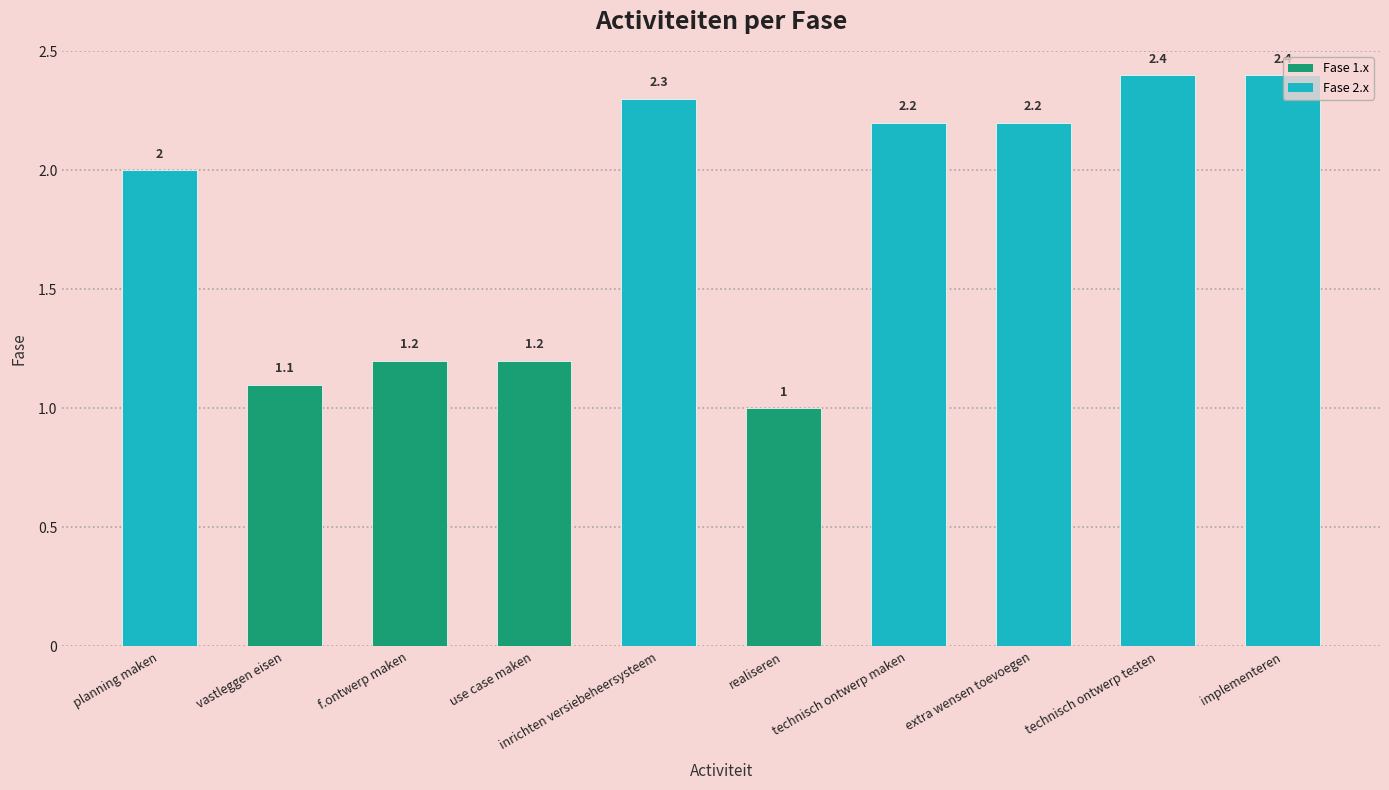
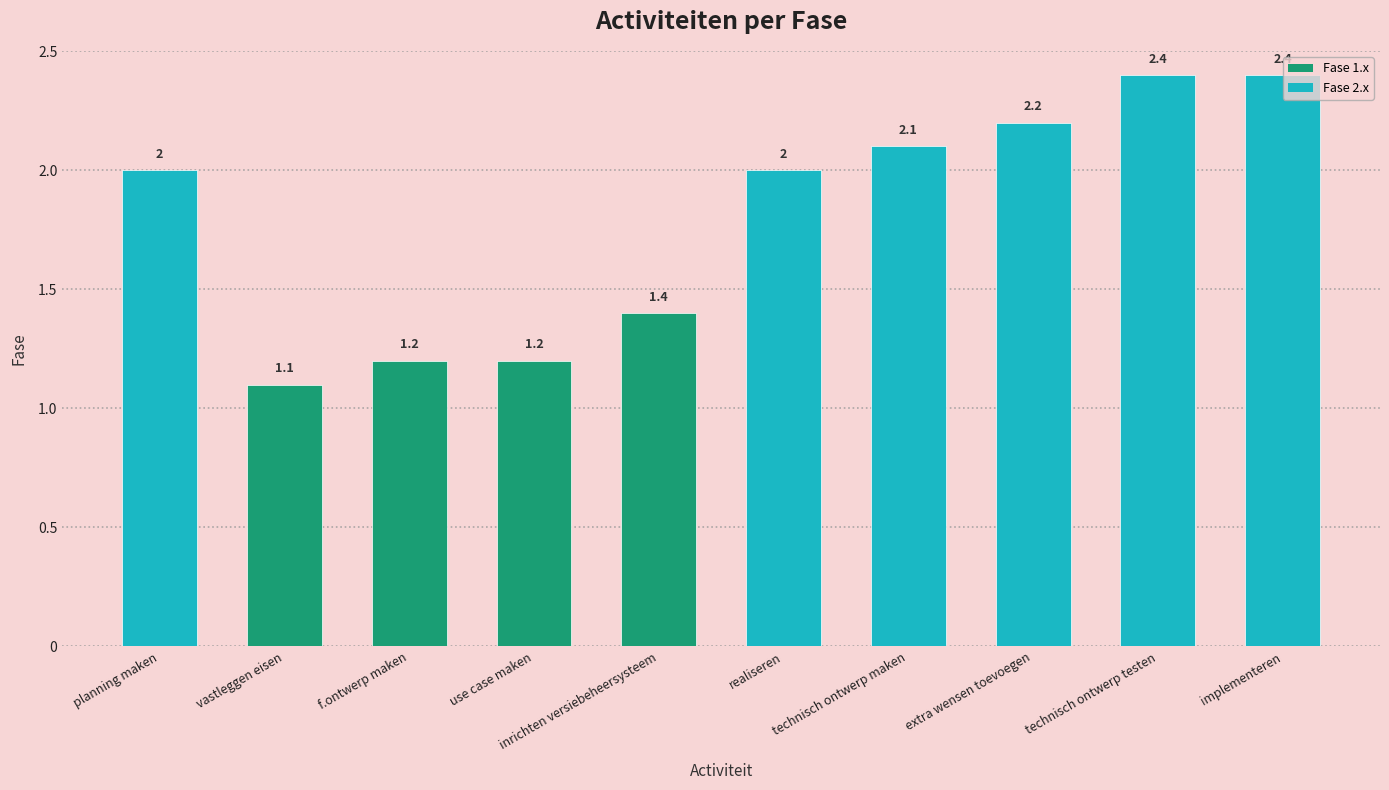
  {
    "planning maken": 2,
    "vastleggen eisen": 1.1,
    "f.ontwerp maken": 1.2,
    "use case maken": 1.2,
-   "inrichten versiebeheersysteem": 2.3,
-   "realiseren": 1,
-   "technisch ontwerp maken": 2.2,
+   "inrichten versiebeheersysteem": 1.4,
+   "realiseren": 2,
+   "technisch ontwerp maken": 2.1,
    "extra wensen toevoegen": 2.2,
    "technisch ontwerp testen": 2.4
  }
